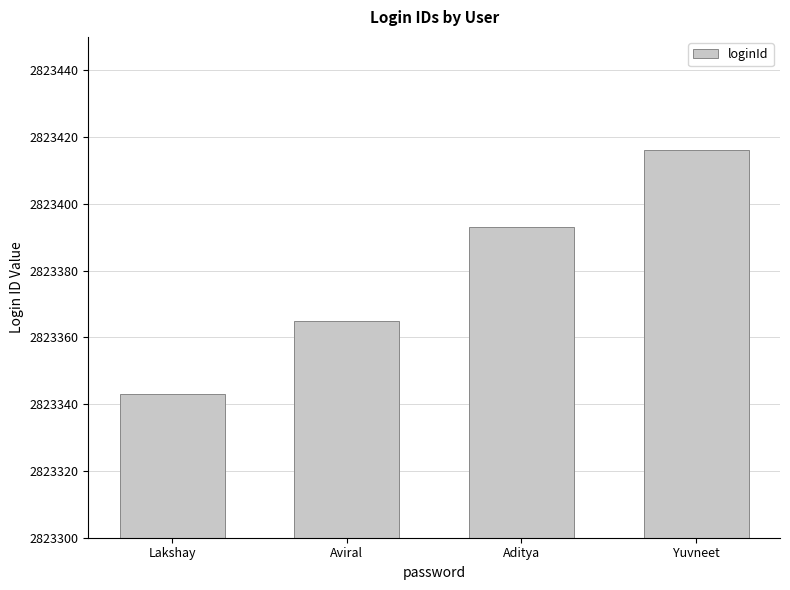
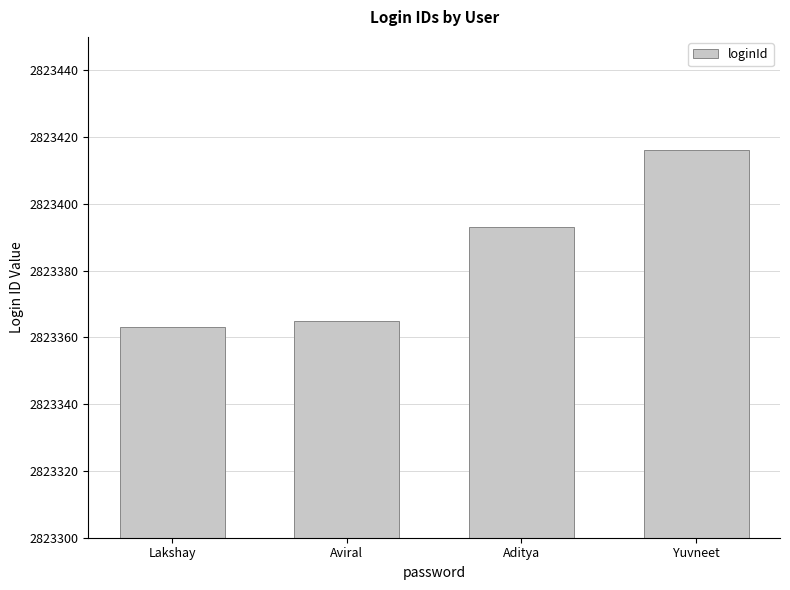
  {
-   "Lakshay": 2823343,
+   "Lakshay": 2823363,
    "Aviral": 2823365,
    "Aditya": 2823393,
    "Yuvneet": 2823416
  }
